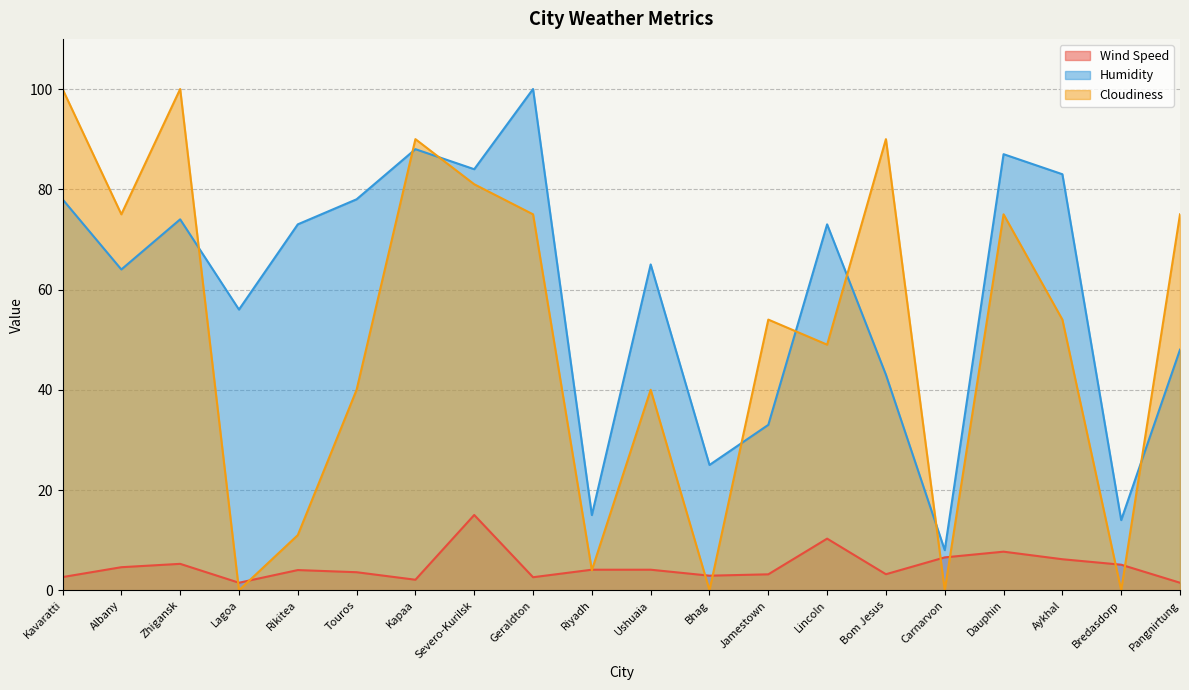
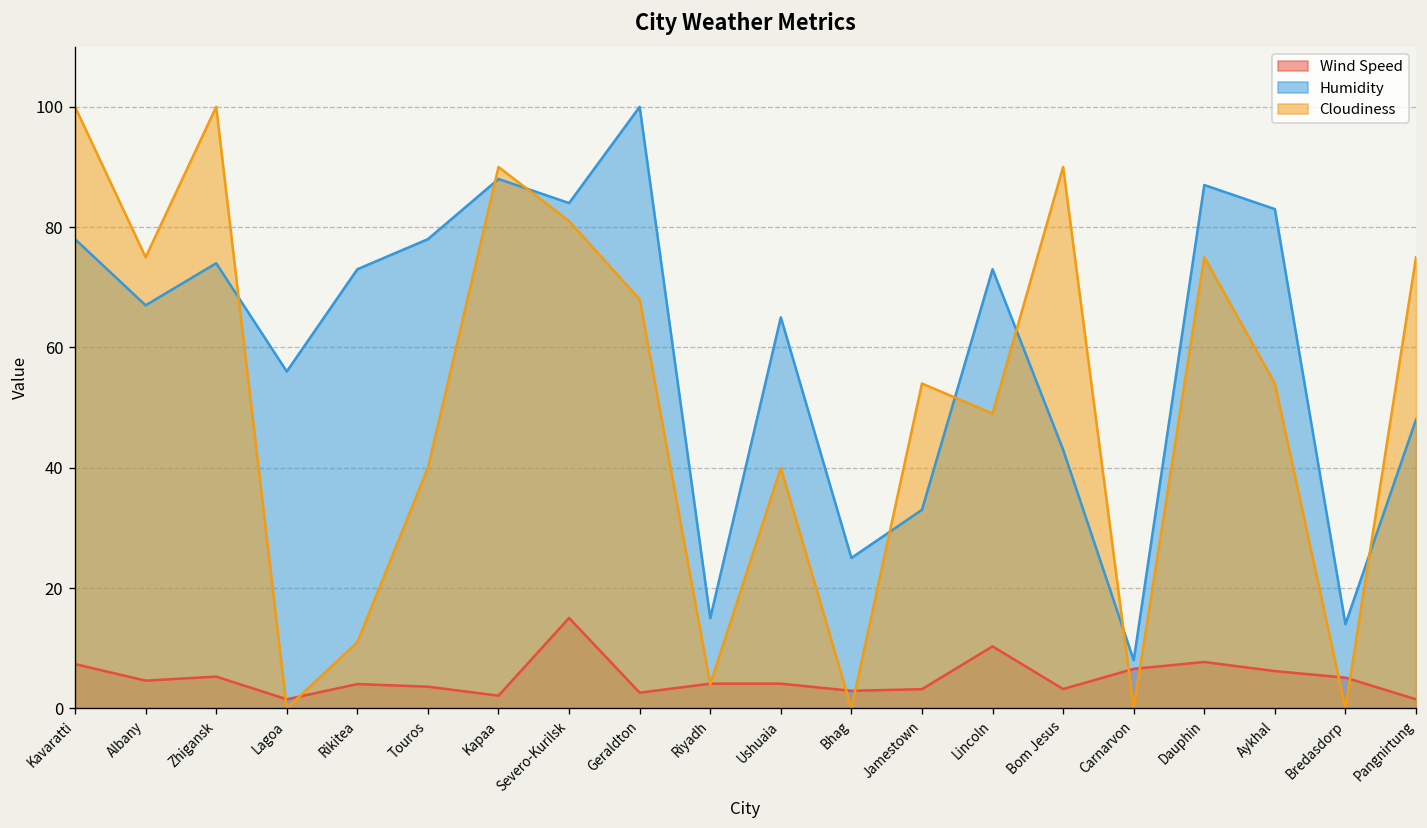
  {
    "Wind Speed": {
-     "Kavaratti": 3,
+     "Kavaratti": 7,
      "Albany": 5,
      "Zhigansk": 5,
      "Lagoa": 2,
      "Rikitea": 4,
      "Touros": 4,
      "Kapaa": 2,
      "Severo-Kurilsk": 15,
      "Geraldton": 3,
      "Ushuaia": 4,
      "Bhag": 3,
      "Jamestown": 3,
      "Lincoln": 10,
      "Bom Jesus": 3,
      "Carnarvon": 7,
      "Dauphin": 8,
      "Aykhal": 6,
      "Bredasdorp": 5,
      "Pangnirtung": 2
    },
    "Humidity": {
      "Kavaratti": 78,
-     "Albany": 64,
+     "Albany": 67,
      "Zhigansk": 74,
      "Lagoa": 56,
      "Rikitea": 73,
      "Touros": 78,
      "Kapaa": 88,
      "Severo-Kurilsk": 84,
      "Geraldton": 100,
      "Riyadh": 15,
      "Ushuaia": 65,
      "Bhag": 25,
      "Jamestown": 33,
      "Lincoln": 73,
      "Bom Jesus": 43,
      "Carnarvon": 8,
      "Dauphin": 87,
      "Aykhal": 83,
      "Bredasdorp": 14,
      "Pangnirtung": 48
    },
    "Cloudiness": {
      "Kavaratti": 100,
      "Albany": 75,
      "Zhigansk": 100,
      "Lagoa": 0,
      "Rikitea": 11,
      "Touros": 40,
      "Kapaa": 90,
      "Severo-Kurilsk": 81,
-     "Geraldton": 75,
+     "Geraldton": 68,
      "Ushuaia": 40,
      "Bhag": 0,
      "Jamestown": 54,
      "Lincoln": 49,
      "Bom Jesus": 90,
      "Carnarvon": 0,
      "Dauphin": 75,
      "Aykhal": 54,
      "Bredasdorp": 0,
      "Pangnirtung": 75
    }
  }
